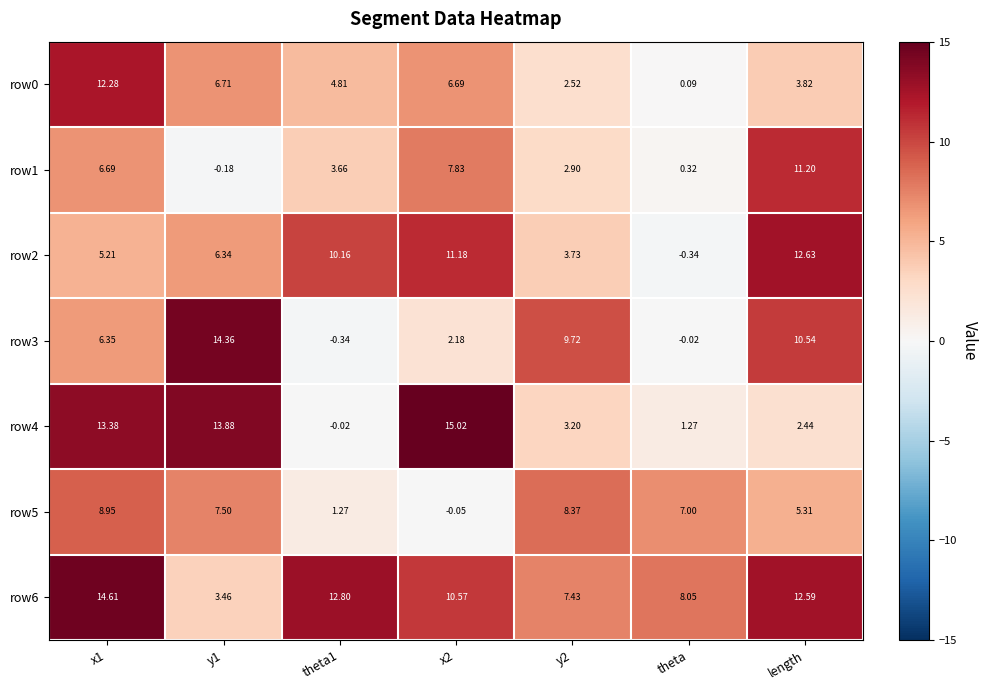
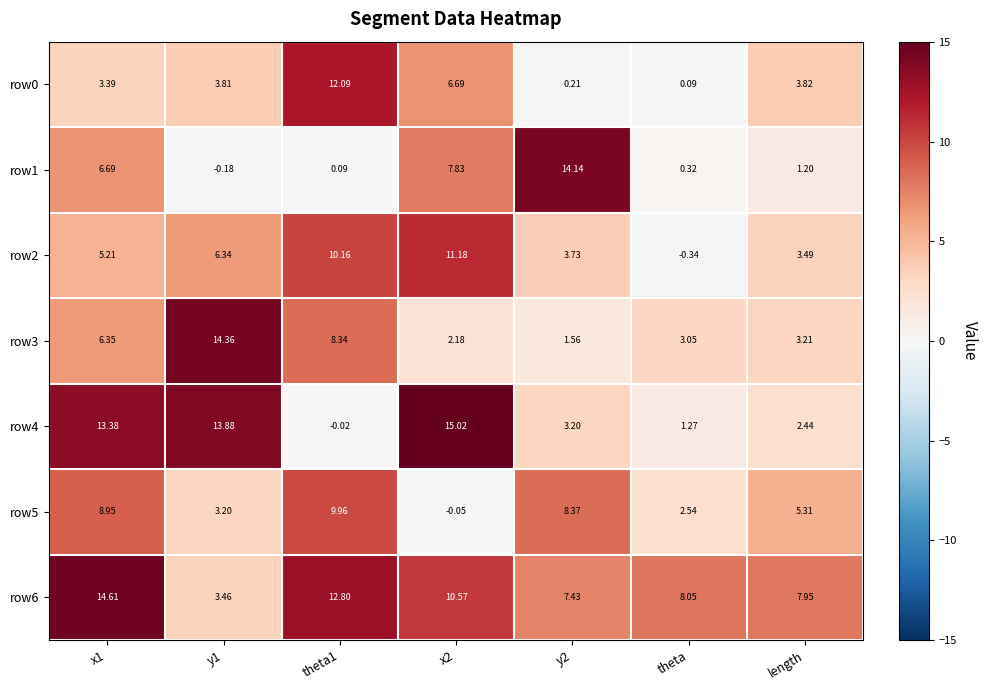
  {
    "row0": {
-     "x1": 12.28,
-     "y1": 6.71,
-     "theta1": 4.81,
+     "x1": 3.39,
+     "y1": 3.81,
+     "theta1": 12.09,
      "x2": 6.69,
-     "y2": 2.52,
+     "y2": 0.21,
      "theta": 0.09,
      "length": 3.82
    },
    "row1": {
      "x1": 6.69,
      "y1": -0.18,
-     "theta1": 3.66,
+     "theta1": 0.09,
      "x2": 7.83,
-     "y2": 2.90,
+     "y2": 14.14,
      "theta": 0.32,
-     "length": 11.20
+     "length": 1.20
    },
    "row2": {
      "x1": 5.21,
      "y1": 6.34,
      "theta1": 10.16,
      "x2": 11.18,
      "y2": 3.73,
      "theta": -0.34,
-     "length": 12.63
+     "length": 3.49
    },
    "row3": {
      "x1": 6.35,
      "y1": 14.36,
-     "theta1": -0.34,
+     "theta1": 8.34,
      "x2": 2.18,
-     "y2": 9.72,
-     "theta": -0.02,
-     "length": 10.54
+     "y2": 1.56,
+     "theta": 3.05,
+     "length": 3.21
    },
    "row4": {
      "x1": 13.38,
      "y1": 13.88,
      "theta1": -0.02,
      "x2": 15.02,
      "y2": 3.20,
      "theta": 1.27,
      "length": 2.44
    },
    "row5": {
      "x1": 8.95,
-     "y1": 7.50,
-     "theta1": 1.27,
+     "y1": 3.20,
+     "theta1": 9.96,
      "x2": -0.05,
      "y2": 8.37,
-     "theta": 7.00,
+     "theta": 2.54,
      "length": 5.31
    },
    "row6": {
      "x1": 14.61,
      "y1": 3.46,
      "theta1": 12.80,
      "x2": 10.57,
      "y2": 7.43,
      "theta": 8.05,
-     "length": 12.59
+     "length": 7.95
    }
  }
